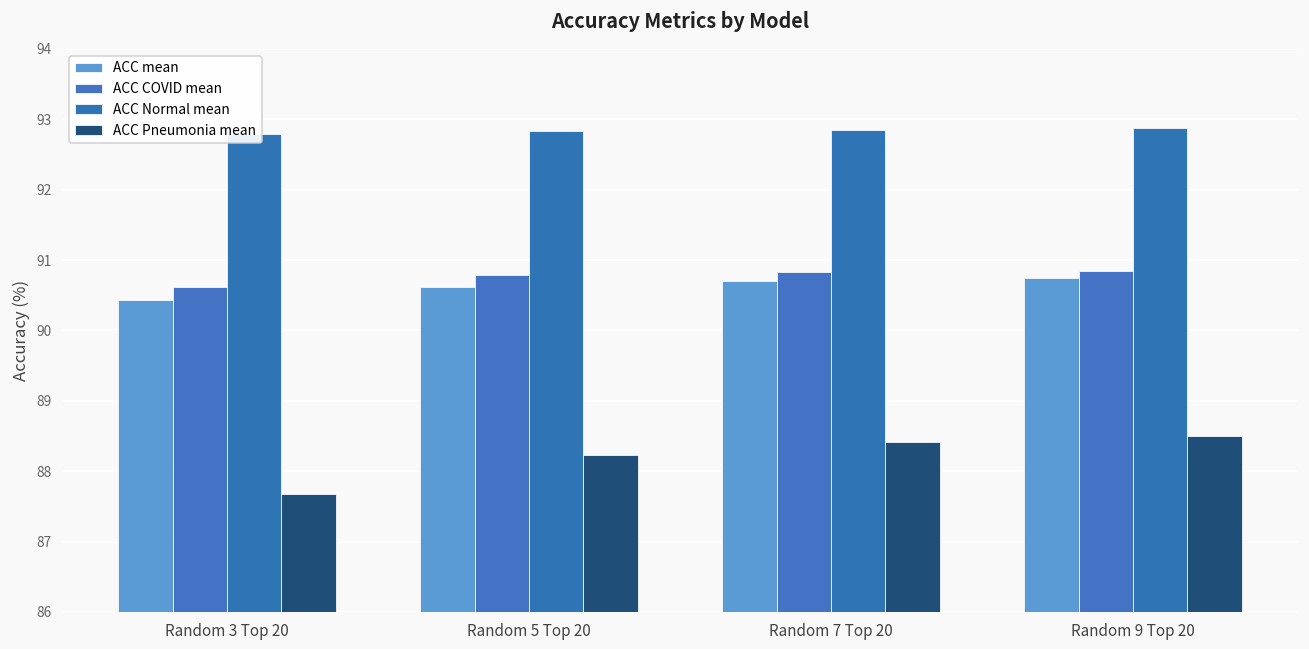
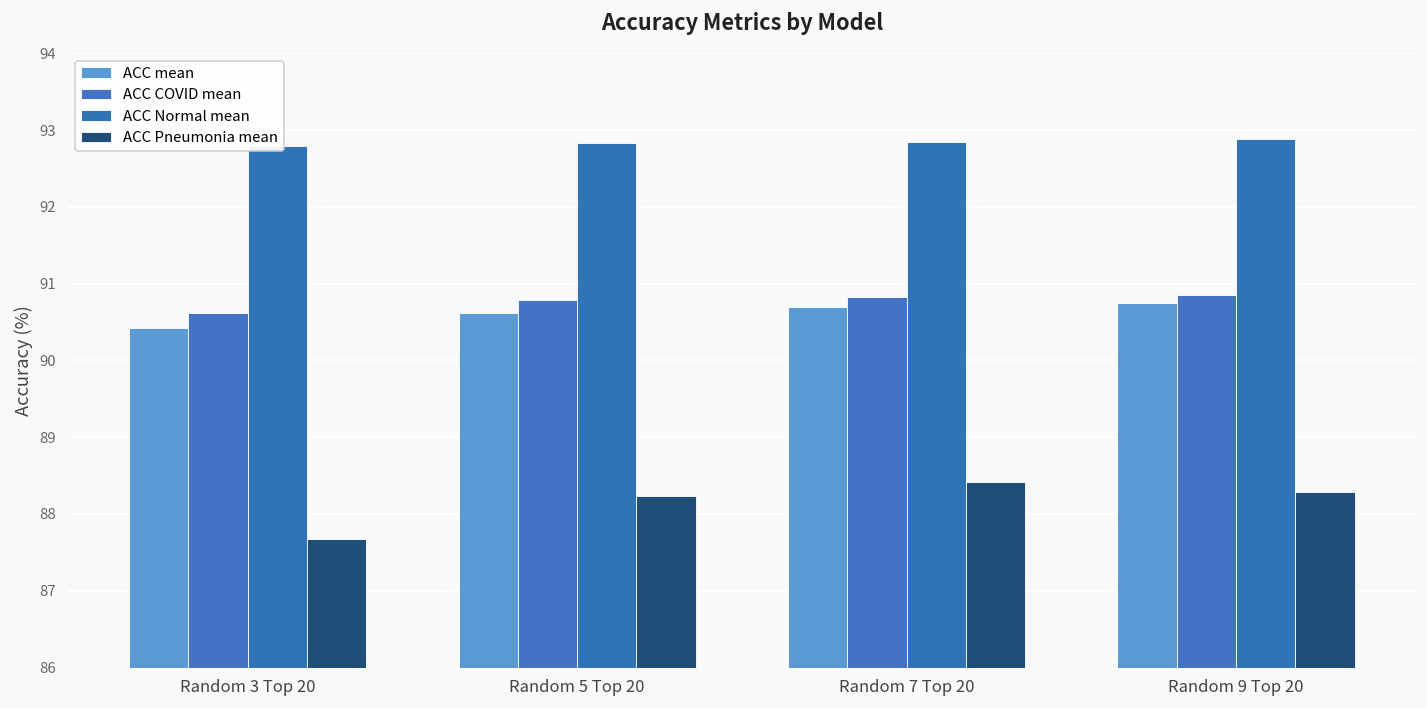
  {
    "ACC Pneumonia mean": {
      "Random 3 Top 20": 87.7,
      "Random 5 Top 20": 88.2,
      "Random 7 Top 20": 88.4,
-     "Random 9 Top 20": 88.5
+     "Random 9 Top 20": 88.3
    }
  }
